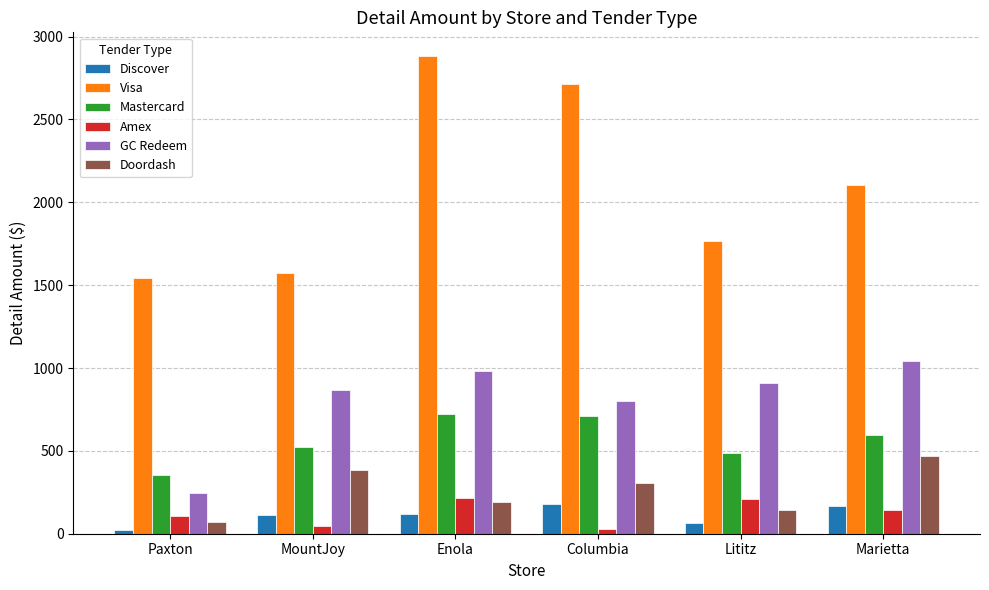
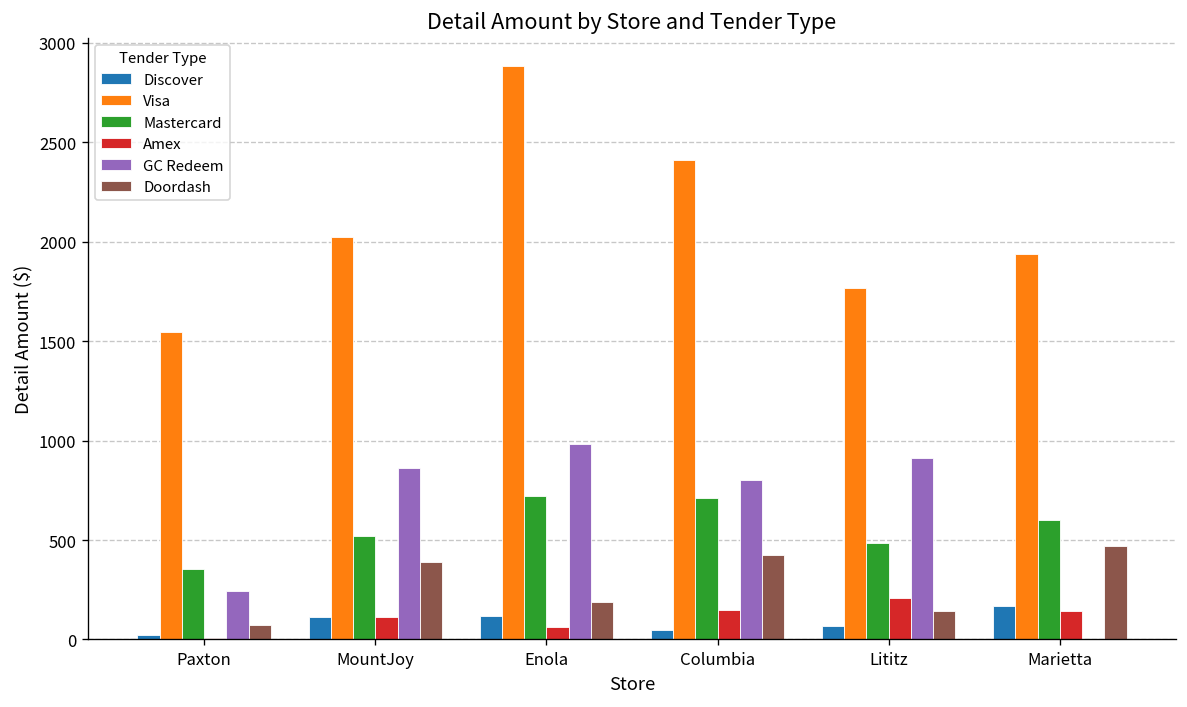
  {
    "Discover": {
      "Paxton": 20,
      "MountJoy": 110,
      "Enola": 120,
-     "Columbia": 180,
+     "Columbia": 50,
      "Lititz": 70,
      "Marietta": 170
    },
    "Visa": {
      "Paxton": 1540,
-     "MountJoy": 1570,
+     "MountJoy": 2020,
      "Enola": 2880,
-     "Columbia": 2720,
+     "Columbia": 2410,
      "Lititz": 1770,
-     "Marietta": 2100
+     "Marietta": 1940
    },
    "Mastercard": {
      "Paxton": 350,
      "MountJoy": 520,
      "Enola": 720,
      "Columbia": 710,
      "Lititz": 480,
      "Marietta": 600
    },
    "Amex": {
-     "Paxton": 100,
-     "MountJoy": 50,
-     "Enola": 210,
-     "Columbia": 30,
+     "Paxton": 10,
+     "MountJoy": 110,
+     "Enola": 60,
+     "Columbia": 150,
      "Lititz": 210,
      "Marietta": 140
    },
    "GC Redeem": {
      "Paxton": 250,
      "MountJoy": 860,
      "Enola": 980,
      "Columbia": 800,
      "Lititz": 910,
-     "Marietta": 1040
+     "Marietta": 0
    },
    "Doordash": {
      "Paxton": 70,
      "MountJoy": 390,
      "Enola": 190,
-     "Columbia": 310,
+     "Columbia": 420,
      "Lititz": 140,
      "Marietta": 470
    }
  }
